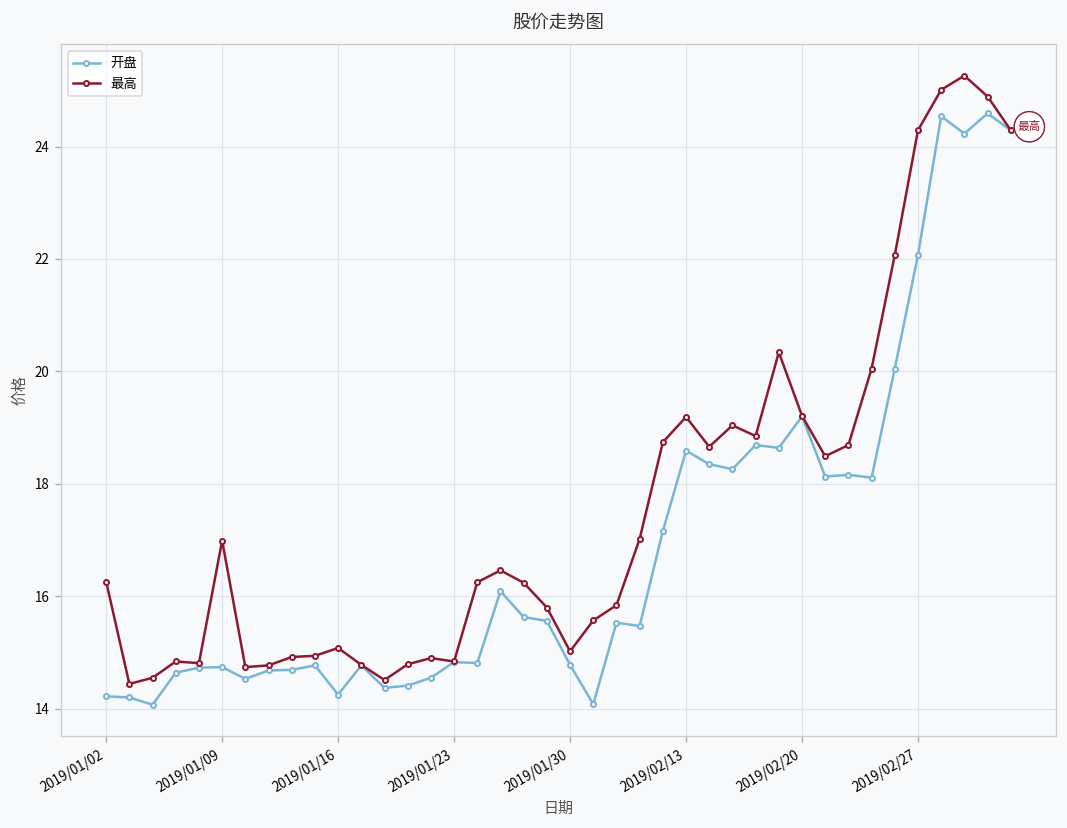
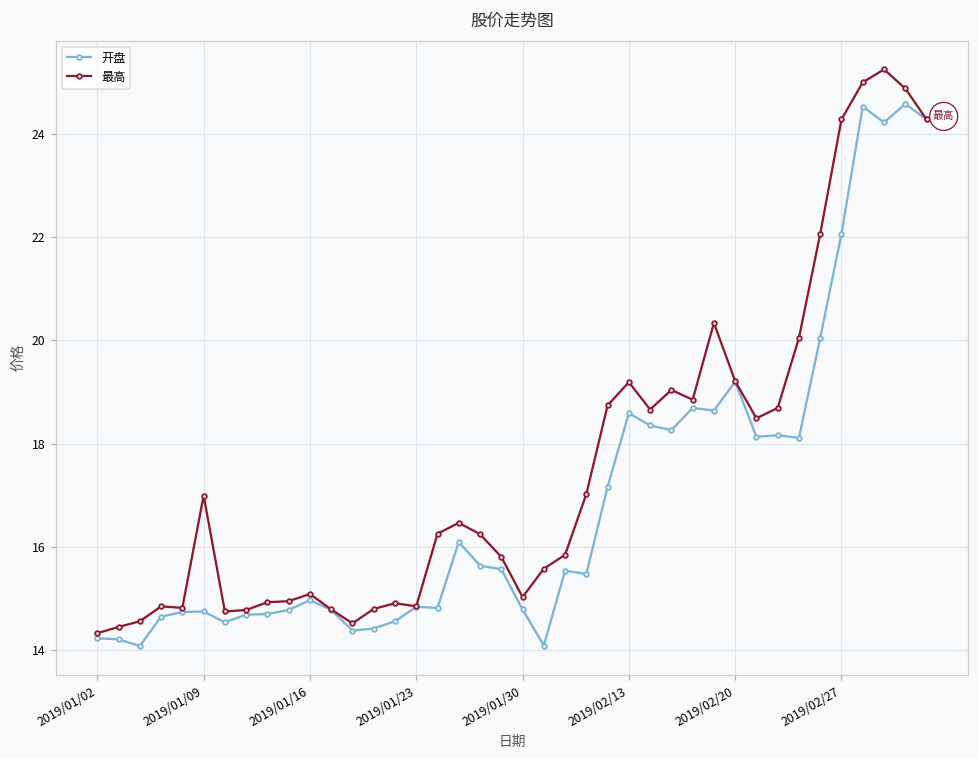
  {
    "开盘": {
      "2019/01/02": 14.2,
      "2019/01/09": 14.7,
-     "2019/01/16": 14.3,
+     "2019/01/16": 15.0,
      "2019/01/30": 14.8,
      "2019/02/13": 18.6,
      "2019/02/27": 22.1
    },
    "最高": {
-     "2019/01/02": 16.3,
+     "2019/01/02": 14.3,
      "2019/01/09": 17.0,
      "2019/01/16": 15.1,
      "2019/01/30": 15.0,
      "2019/02/13": 19.2,
      "2019/02/27": 24.3
    }
  }
